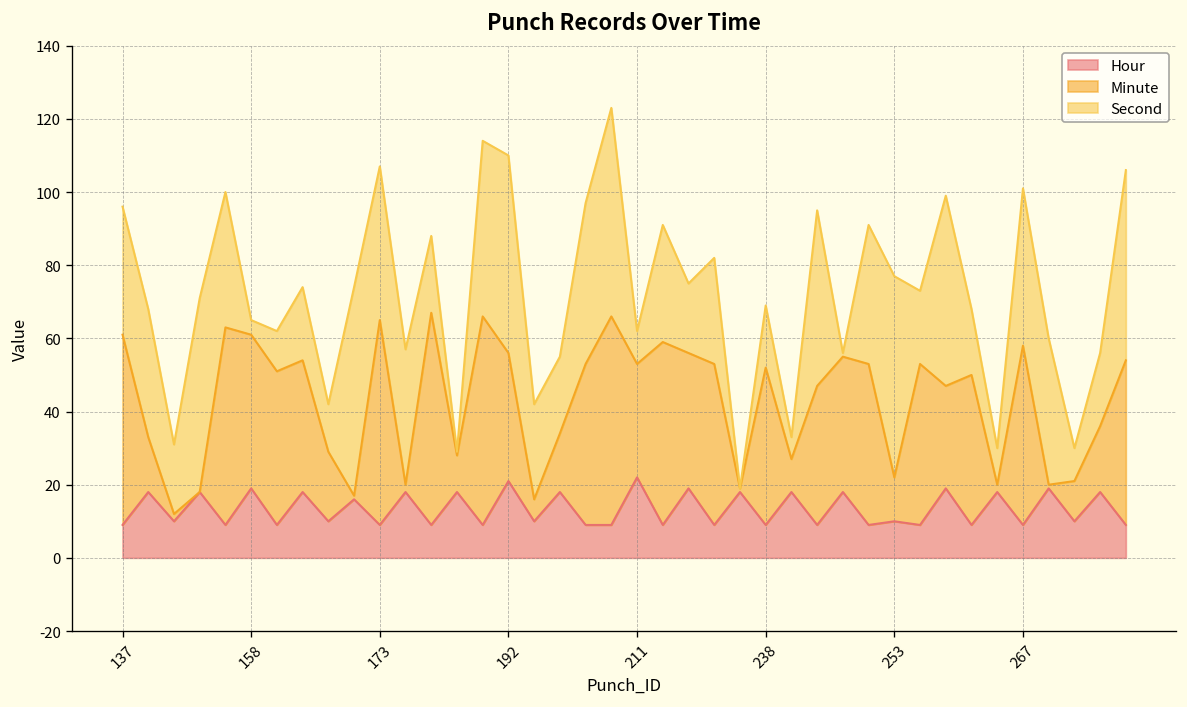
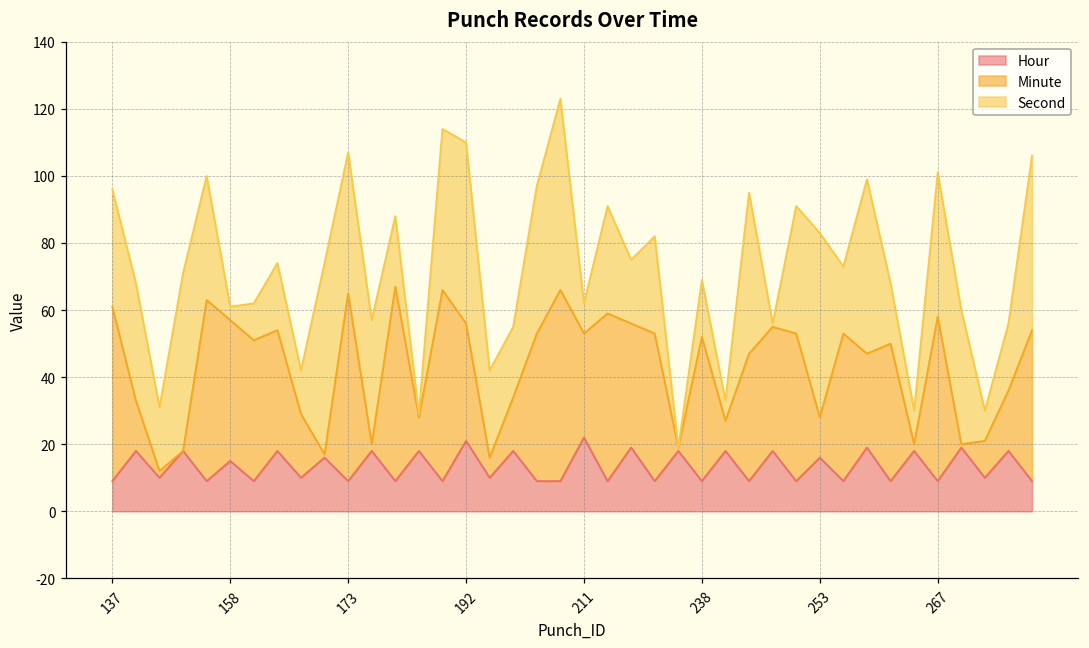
  {
    "Hour": {
      "137": 9,
-     "158": 19,
+     "158": 15,
      "173": 9,
      "192": 21,
      "211": 22,
      "238": 9,
-     "253": 10,
+     "253": 16,
      "267": 9
    }
  }
